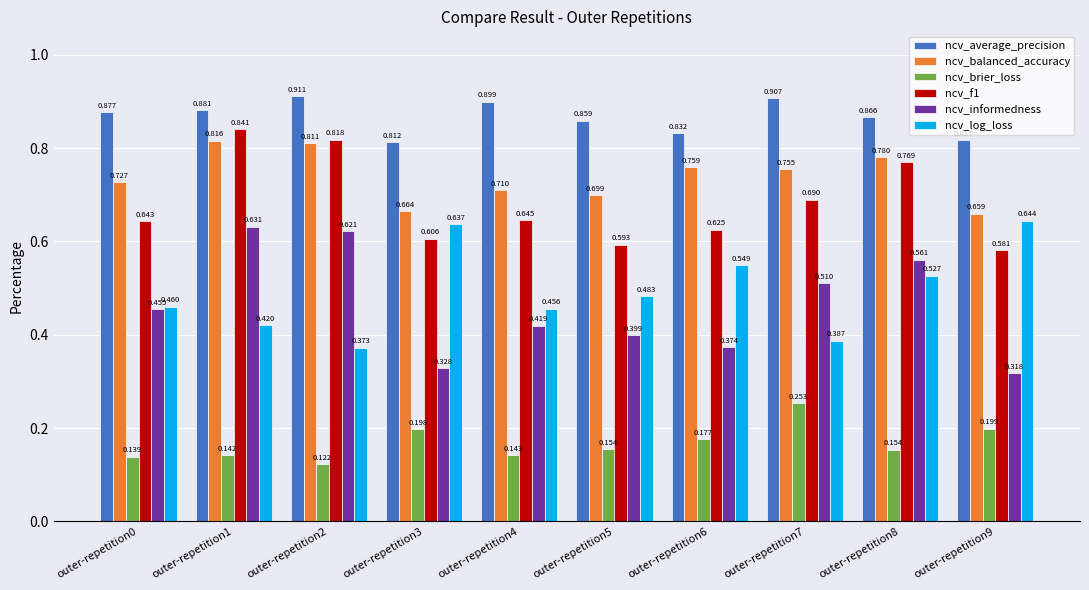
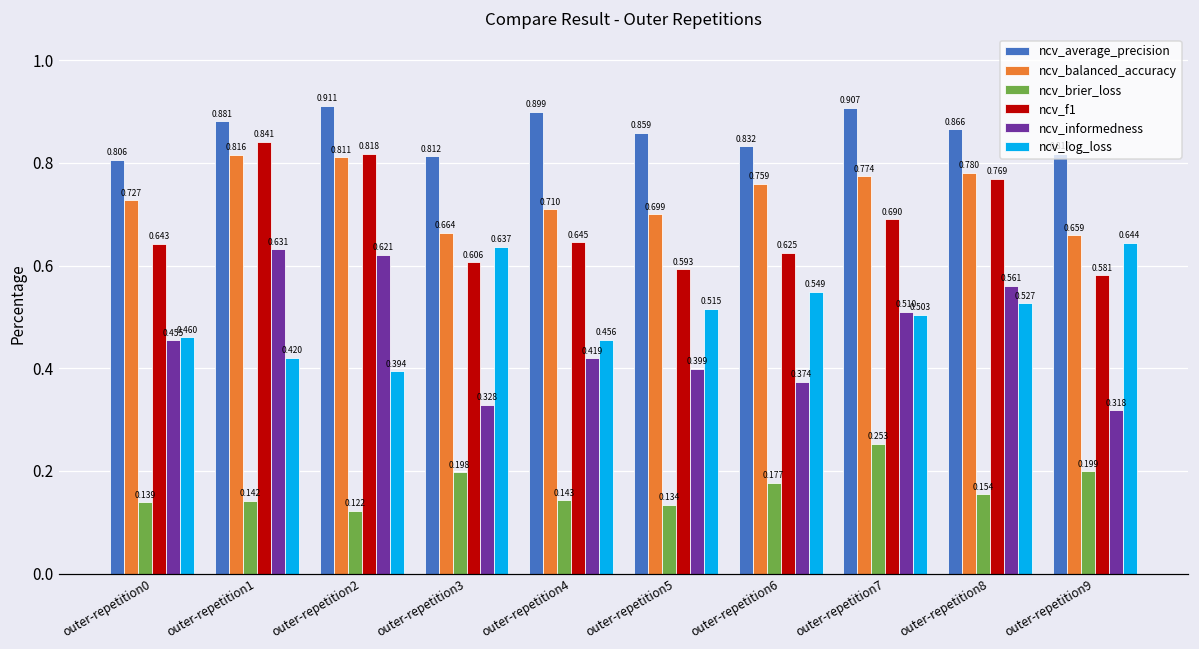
  {
    "ncv_average_precision": {
-     "outer-repetition0": 0.877,
+     "outer-repetition0": 0.806,
      "outer-repetition1": 0.881,
      "outer-repetition2": 0.911,
      "outer-repetition3": 0.812,
      "outer-repetition4": 0.899,
      "outer-repetition5": 0.859,
      "outer-repetition6": 0.832,
      "outer-repetition7": 0.907,
      "outer-repetition8": 0.866
    },
    "ncv_balanced_accuracy": {
      "outer-repetition0": 0.727,
      "outer-repetition1": 0.816,
      "outer-repetition2": 0.811,
      "outer-repetition3": 0.664,
      "outer-repetition4": 0.710,
      "outer-repetition5": 0.699,
      "outer-repetition6": 0.759,
-     "outer-repetition7": 0.755,
+     "outer-repetition7": 0.774,
      "outer-repetition8": 0.780,
      "outer-repetition9": 0.659
    },
    "ncv_brier_loss": {
      "outer-repetition0": 0.139,
      "outer-repetition1": 0.142,
      "outer-repetition2": 0.122,
      "outer-repetition3": 0.198,
      "outer-repetition4": 0.143,
-     "outer-repetition5": 0.154,
+     "outer-repetition5": 0.134,
      "outer-repetition6": 0.177,
      "outer-repetition7": 0.253,
      "outer-repetition8": 0.154,
      "outer-repetition9": 0.199
    },
    "ncv_f1": {
      "outer-repetition0": 0.643,
      "outer-repetition1": 0.841,
      "outer-repetition2": 0.818,
      "outer-repetition3": 0.606,
      "outer-repetition4": 0.645,
      "outer-repetition5": 0.593,
      "outer-repetition6": 0.625,
      "outer-repetition7": 0.690,
      "outer-repetition8": 0.769,
      "outer-repetition9": 0.581
    },
    "ncv_informedness": {
      "outer-repetition1": 0.631,
      "outer-repetition2": 0.621,
      "outer-repetition3": 0.328,
      "outer-repetition4": 0.419,
      "outer-repetition5": 0.399,
      "outer-repetition6": 0.374,
      "outer-repetition7": 0.510,
      "outer-repetition8": 0.561,
      "outer-repetition9": 0.318
    },
    "ncv_log_loss": {
      "outer-repetition1": 0.420,
-     "outer-repetition2": 0.373,
+     "outer-repetition2": 0.394,
      "outer-repetition3": 0.637,
      "outer-repetition4": 0.456,
-     "outer-repetition5": 0.483,
+     "outer-repetition5": 0.515,
      "outer-repetition6": 0.549,
-     "outer-repetition7": 0.387,
+     "outer-repetition7": 0.503,
      "outer-repetition8": 0.527,
      "outer-repetition9": 0.644
    }
  }
